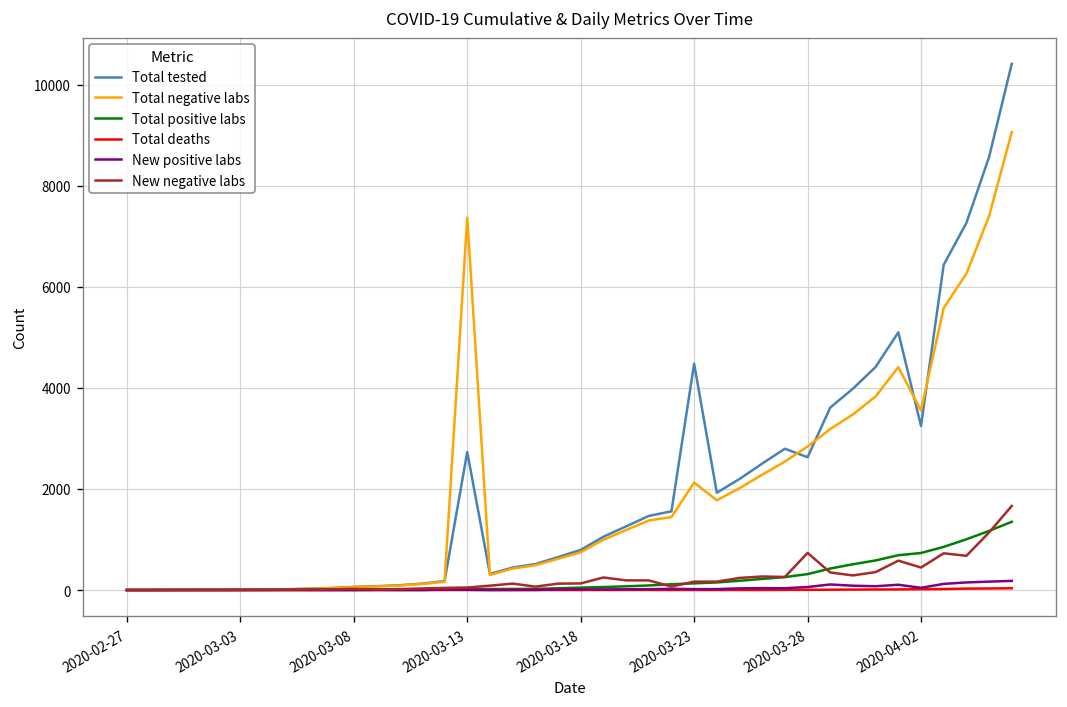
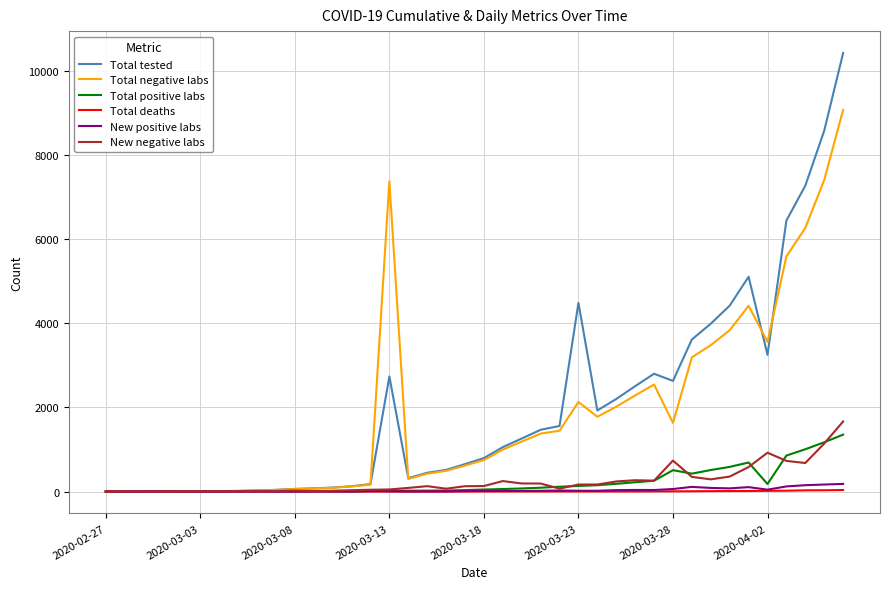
  {
    "Total tested": {
      "2020-03-13": 2700,
      "2020-03-23": 4500,
      "2020-03-28": 2600,
      "2020-04-02": 3200
    },
    "Total negative labs": {
      "2020-03-13": 7400,
      "2020-03-23": 2100,
-     "2020-03-28": 2800,
+     "2020-03-28": 1600,
      "2020-04-02": 3600
    },
    "Total positive labs": {
-     "2020-03-28": 300,
-     "2020-04-02": 700
+     "2020-03-28": 500,
+     "2020-04-02": 200
    },
    "New negative labs": {
      "2020-03-18": 100,
      "2020-03-28": 700,
-     "2020-04-02": 400
+     "2020-04-02": 900
    }
  }
